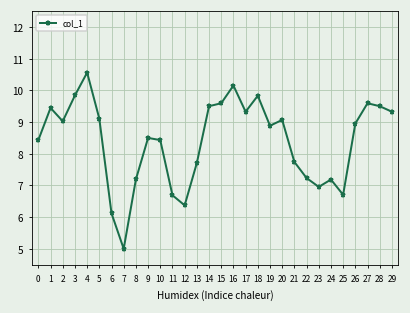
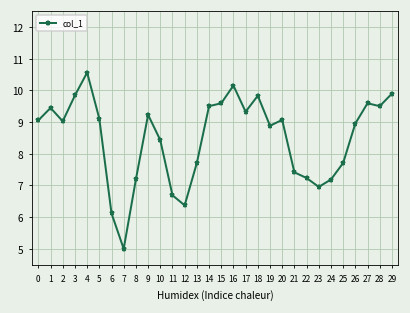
  {
-   "0": 8.4,
+   "0": 9.1,
    "1": 9.4,
    "2": 9.0,
    "3": 9.8,
    "4": 10.6,
    "5": 9.1,
    "6": 6.1,
    "7": 5.0,
    "8": 7.2,
-   "9": 8.5,
+   "9": 9.2,
    "10": 8.4,
    "11": 6.7,
    "12": 6.4,
    "13": 7.7,
    "14": 9.5,
    "15": 9.6,
    "16": 10.1,
    "17": 9.3,
    "18": 9.8,
    "19": 8.9,
    "20": 9.1,
-   "21": 7.7,
+   "21": 7.4,
    "22": 7.2,
    "23": 7.0,
    "24": 7.2,
-   "25": 6.7,
+   "25": 7.7,
    "26": 9.0,
    "27": 9.6,
    "28": 9.5,
-   "29": 9.3
+   "29": 9.9
  }
